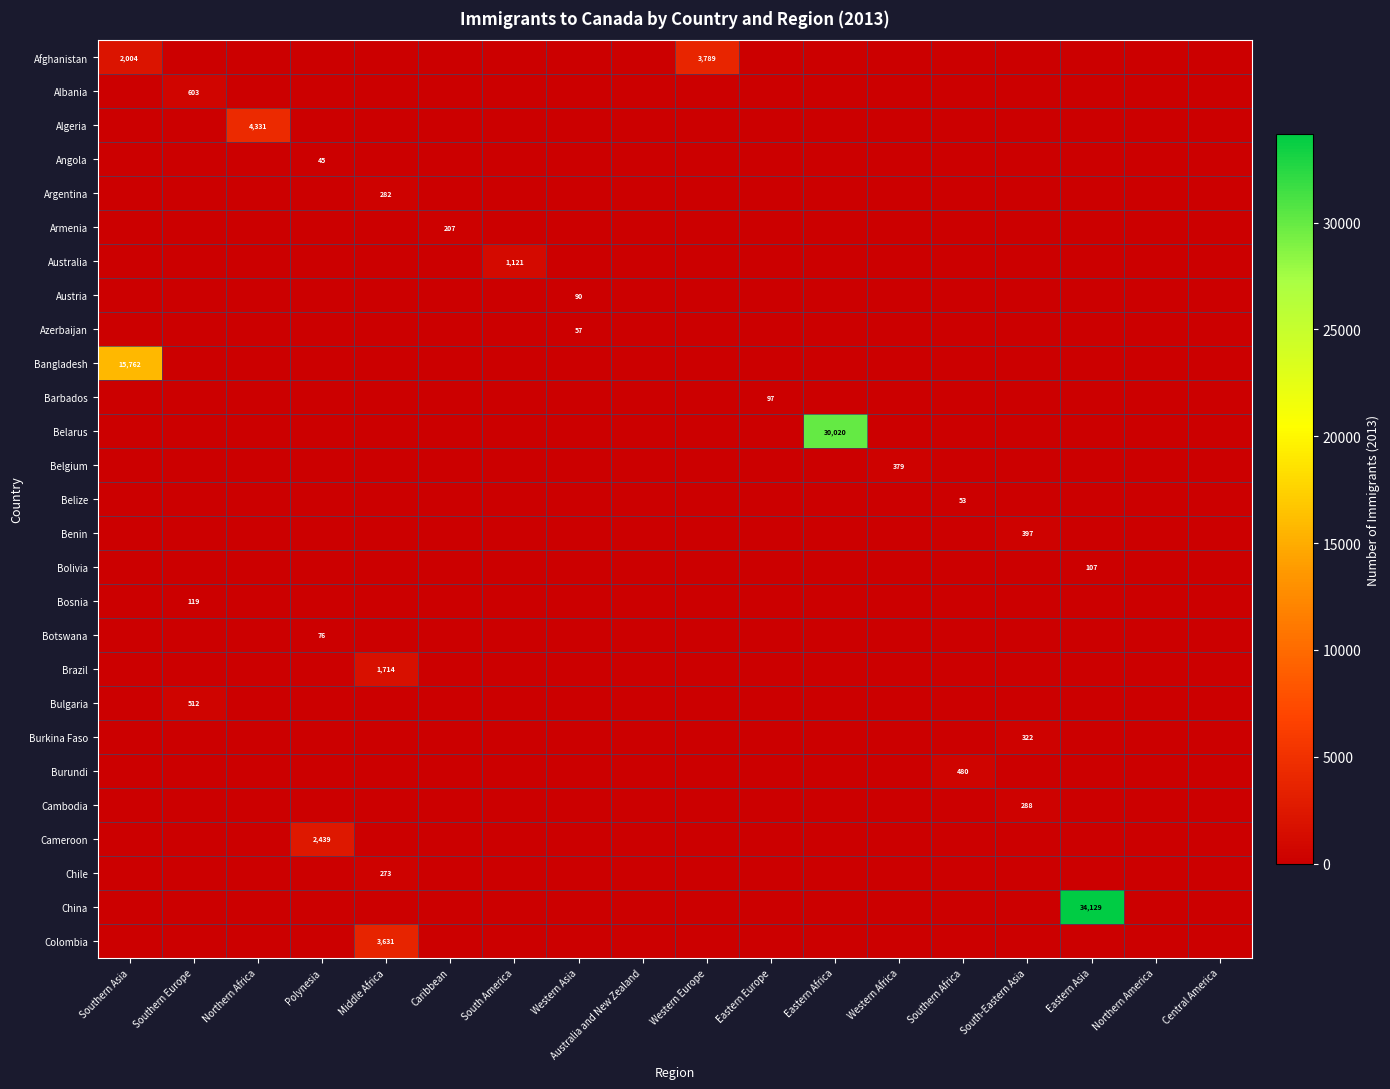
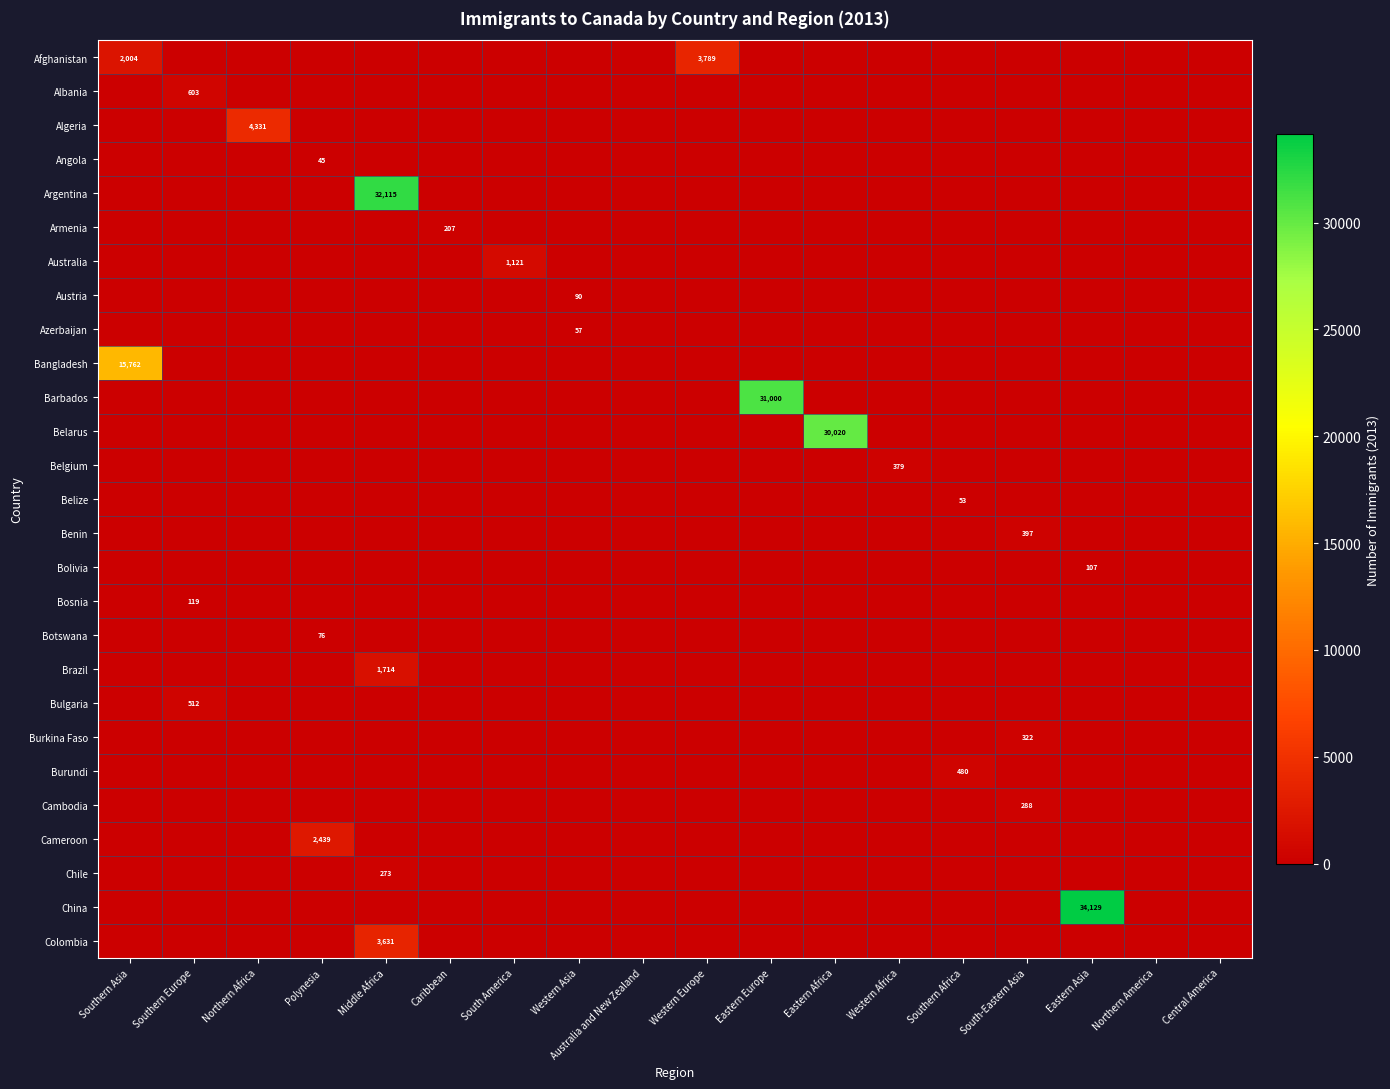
  {
    "Afghanistan": {
      "Southern Asia": "2,004",
      "Western Europe": "3,789"
    },
    "Albania": {
      "Southern Europe": "603"
    },
    "Algeria": {
      "Northern Africa": "4,331"
    },
    "Angola": {
      "Polynesia": "45"
    },
    "Argentina": {
-     "Middle Africa": "282"
+     "Middle Africa": "32,115"
    },
    "Armenia": {
      "Caribbean": "207"
    },
    "Australia": {
      "South America": "1,121"
    },
    "Austria": {
      "Western Asia": "90"
    },
    "Azerbaijan": {
      "Western Asia": "57"
    },
    "Bangladesh": {
      "Southern Asia": "15,762"
    },
    "Barbados": {
-     "Eastern Europe": "97"
+     "Eastern Europe": "31,000"
    },
    "Belarus": {
      "Eastern Africa": "30,020"
    },
    "Belgium": {
      "Western Africa": "379"
    },
    "Belize": {
      "Southern Africa": "53"
    },
    "Benin": {
      "South-Eastern Asia": "397"
    },
    "Bolivia": {
      "Eastern Asia": "107"
    },
    "Bosnia": {
      "Southern Europe": "119"
    },
    "Botswana": {
      "Polynesia": "76"
    },
    "Brazil": {
      "Middle Africa": "1,714"
    },
    "Bulgaria": {
      "Southern Europe": "512"
    },
    "Burkina Faso": {
      "South-Eastern Asia": "322"
    },
    "Burundi": {
      "Southern Africa": "480"
    },
    "Cambodia": {
      "South-Eastern Asia": "288"
    },
    "Cameroon": {
      "Polynesia": "2,439"
    },
    "Chile": {
      "Middle Africa": "273"
    },
    "China": {
      "Eastern Asia": "34,129"
    },
    "Colombia": {
      "Middle Africa": "3,631"
    }
  }
